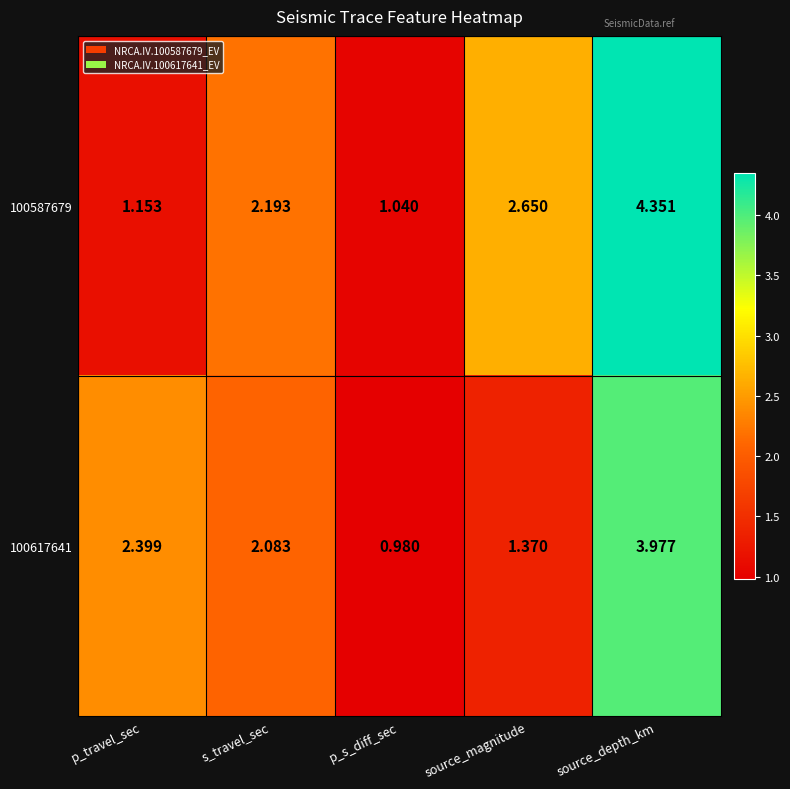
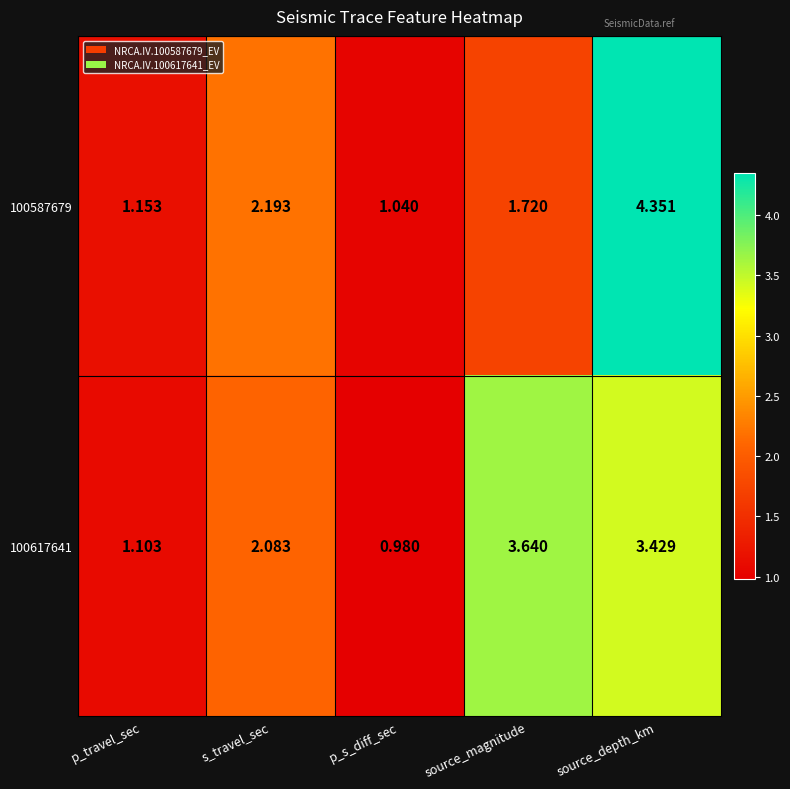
  {
    "100587679": {
      "p_travel_sec": 1.153,
      "s_travel_sec": 2.193,
      "p_s_diff_sec": 1.040,
-     "source_magnitude": 2.650,
+     "source_magnitude": 1.720,
      "source_depth_km": 4.351
    },
    "100617641": {
-     "p_travel_sec": 2.399,
+     "p_travel_sec": 1.103,
      "s_travel_sec": 2.083,
      "p_s_diff_sec": 0.980,
-     "source_magnitude": 1.370,
-     "source_depth_km": 3.977
+     "source_magnitude": 3.640,
+     "source_depth_km": 3.429
    }
  }
